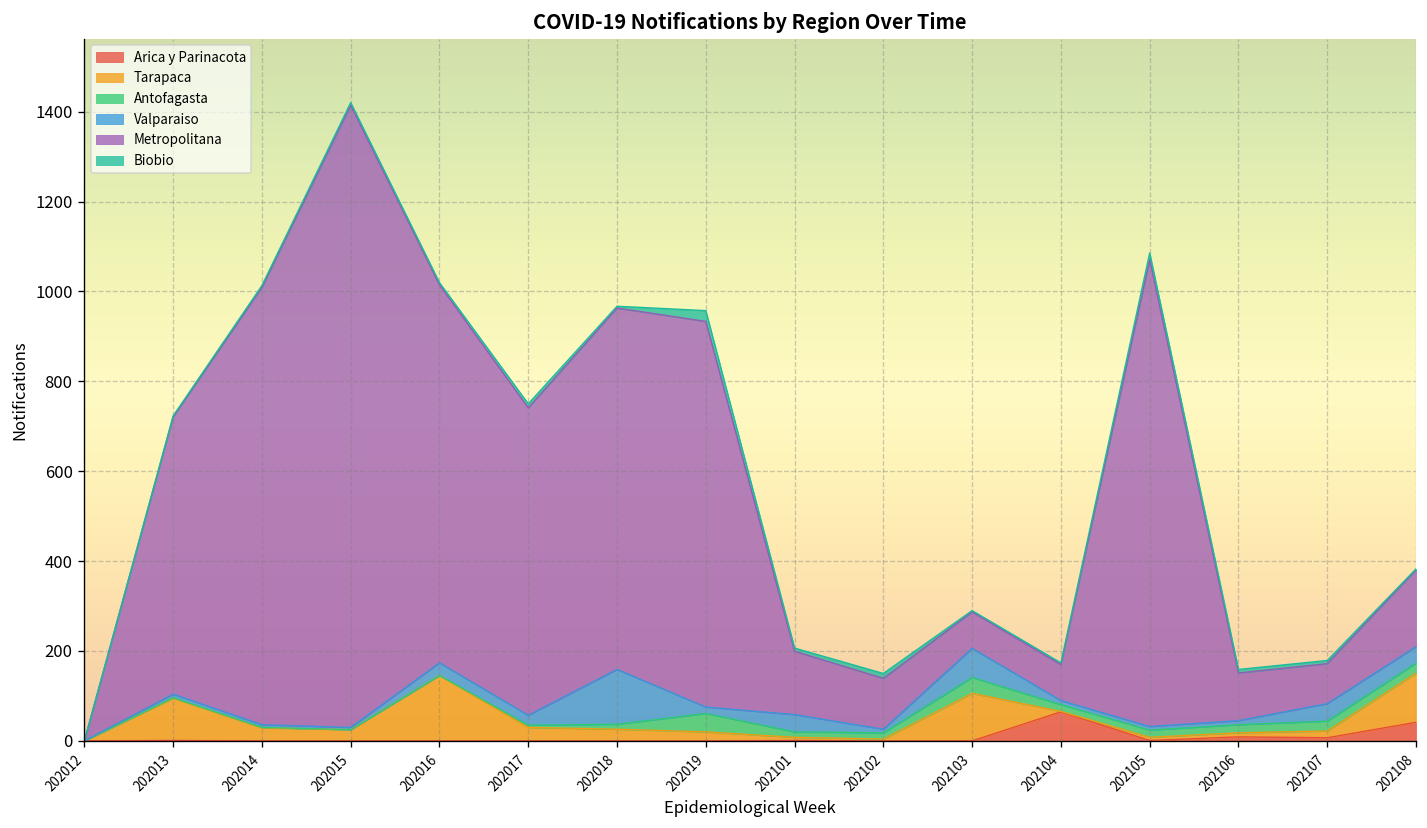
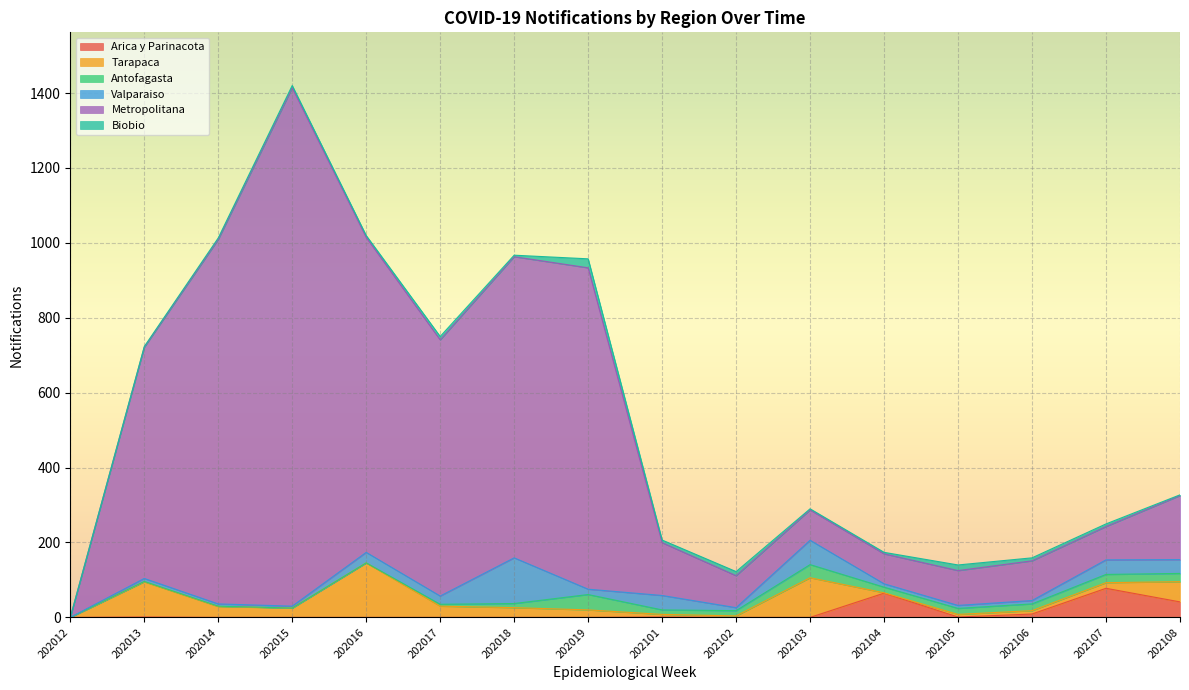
  {
    "Arica y Parinacota": {
      "202013": 0,
      "202014": 0,
      "202015": 0,
      "202016": 0,
      "202017": 0,
      "202018": 0,
      "202019": 0,
      "202101": 0,
      "202103": 0,
      "202105": 0,
      "202106": 10,
-     "202107": 10,
+     "202107": 80,
      "202108": 40
    },
    "Tarapaca": {
      "202018": 30,
      "202019": 20,
      "202101": 10,
      "202103": 110,
      "202105": 10,
      "202106": 10,
      "202107": 20,
-     "202108": 110
+     "202108": 50
    },
    "Valparaiso": {
      "202013": 10,
      "202016": 30,
      "202017": 20,
      "202018": 120,
      "202019": 10,
      "202101": 40,
      "202102": 10,
      "202103": 70,
      "202104": 10,
      "202105": 10,
      "202106": 10,
      "202107": 40,
      "202108": 40
    },
    "Metropolitana": {
      "202017": 680,
      "202019": 860,
      "202101": 140,
-     "202102": 110,
-     "202105": 1040,
+     "202102": 90,
+     "202105": 90,
      "202106": 110,
      "202107": 90
    }
  }
